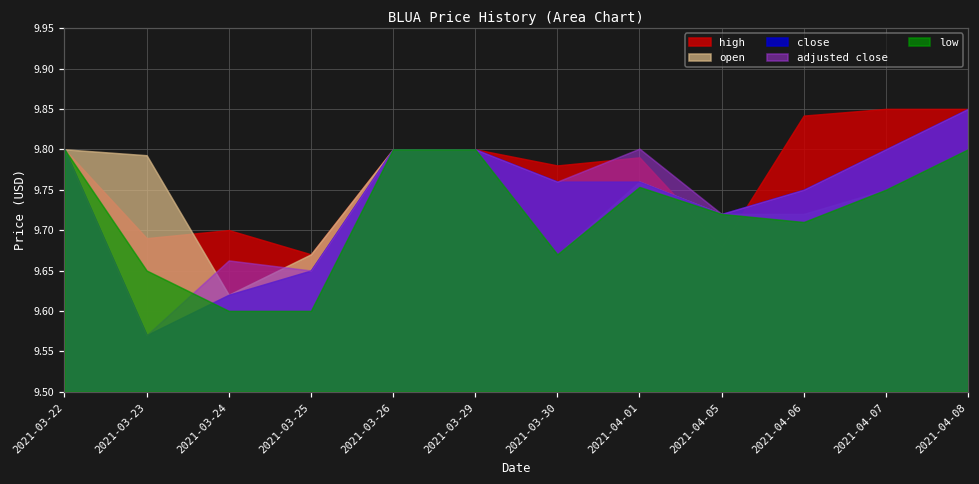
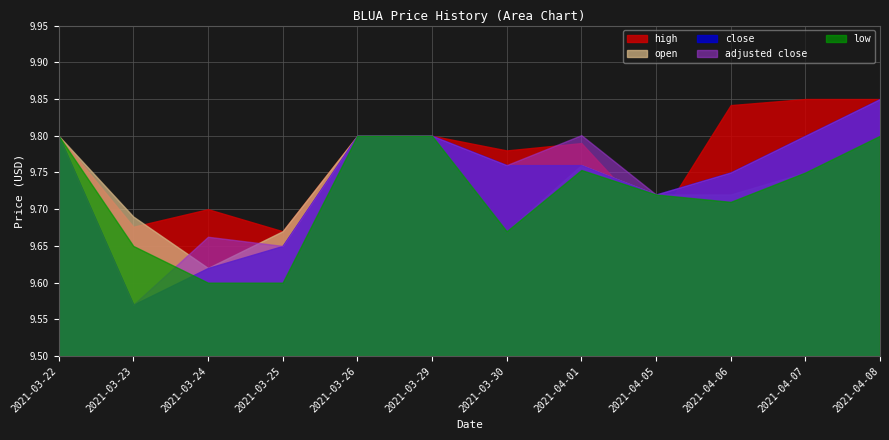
  {
    "high": {
-     "2021-03-23": 9.69,
+     "2021-03-23": 9.68,
      "2021-03-24": 9.70,
      "2021-03-30": 9.78,
      "2021-04-01": 9.79,
      "2021-04-05": 9.68,
      "2021-04-06": 9.84,
      "2021-04-07": 9.85
    },
    "open": {
-     "2021-03-23": 9.79,
+     "2021-03-23": 9.69,
      "2021-04-06": 9.72
    },
    "adjusted close": {
      "2021-03-24": 9.66,
      "2021-04-01": 9.80
    },
    "low": {
      "2021-03-23": 9.65,
      "2021-03-24": 9.60,
      "2021-03-25": 9.60,
      "2021-04-01": 9.75,
      "2021-04-06": 9.71
    }
  }
